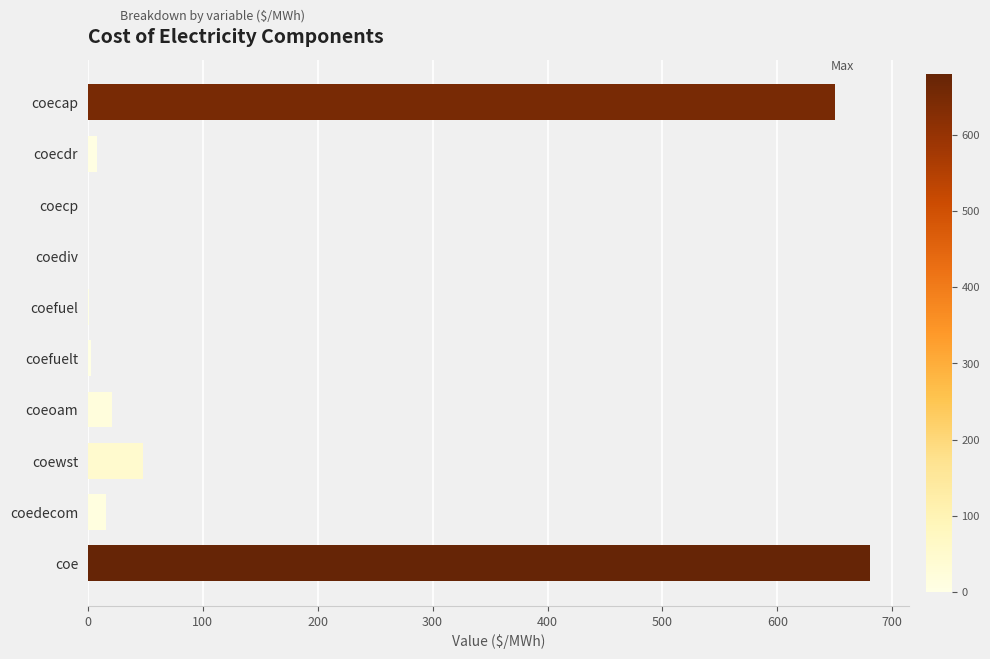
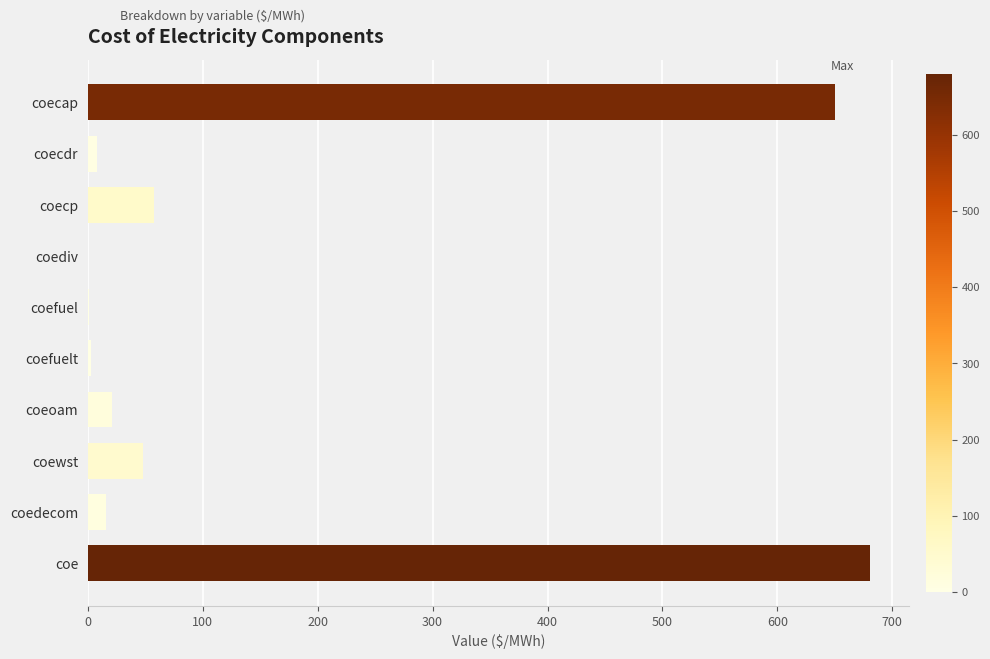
  {
    "coecap": 650,
    "coecdr": 8,
-   "coecp": 0,
+   "coecp": 57,
    "coediv": 0,
    "coefuelt": 3,
    "coeoam": 21,
    "coewst": 48,
    "coedecom": 15,
    "coe": 680
  }
